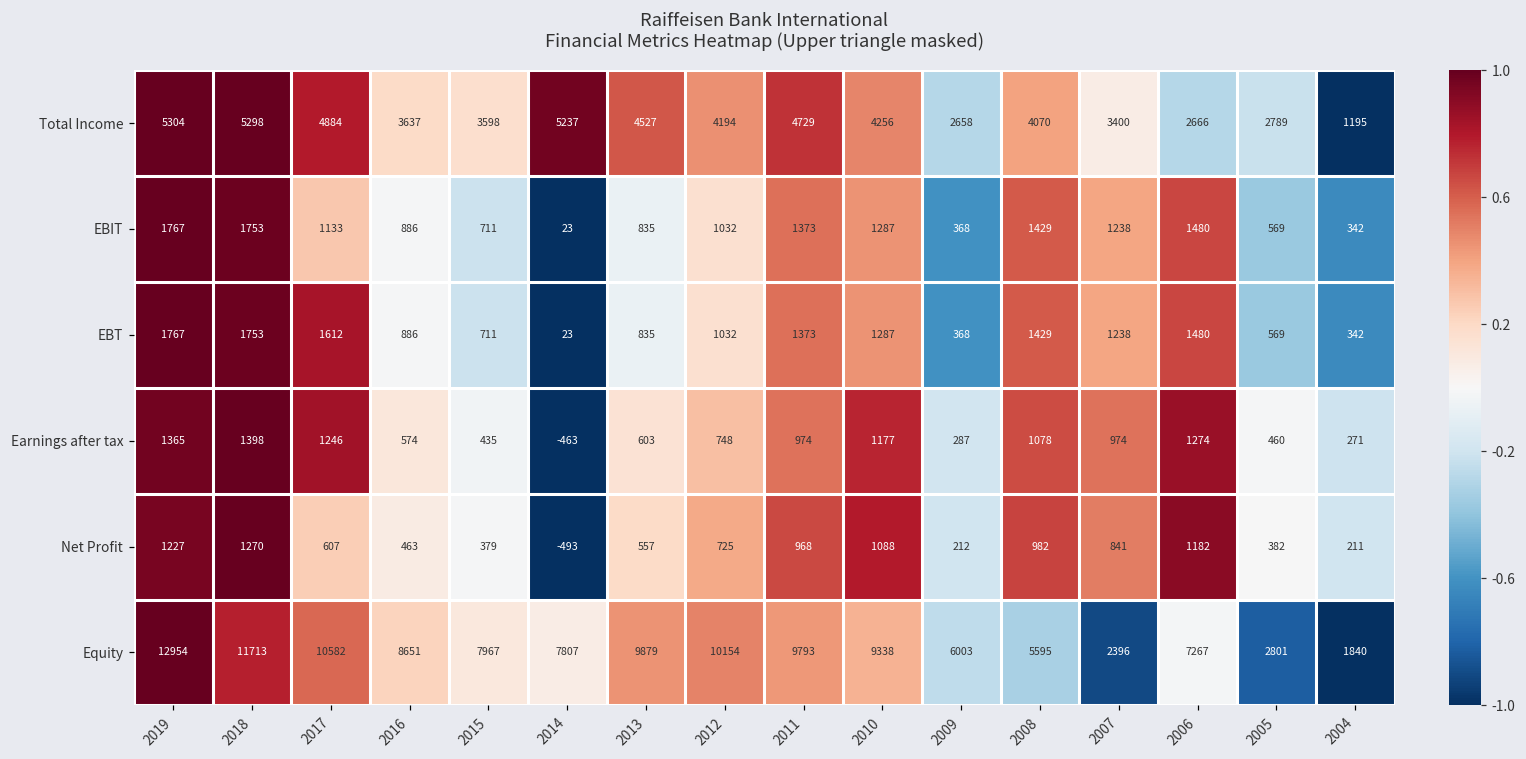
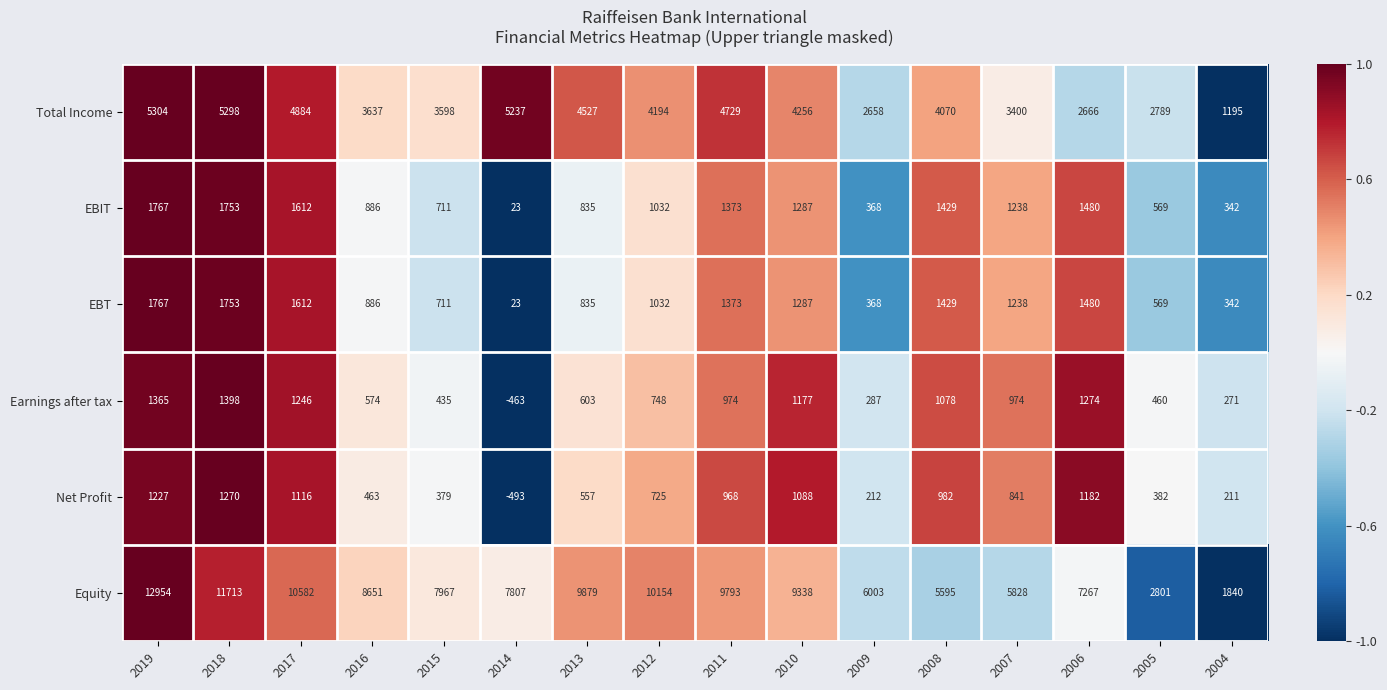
  {
    "Total Income": {
      "2019": 5304,
      "2018": 5298,
      "2017": 4884,
      "2016": 3637,
      "2015": 3598,
      "2014": 5237,
      "2013": 4527,
      "2012": 4194,
      "2011": 4729,
      "2010": 4256,
      "2009": 2658,
      "2008": 4070,
      "2007": 3400,
      "2006": 2666,
      "2005": 2789,
      "2004": 1195
    },
    "EBIT": {
      "2019": 1767,
      "2018": 1753,
-     "2017": 1133,
+     "2017": 1612,
      "2016": 886,
      "2015": 711,
      "2014": 23,
      "2013": 835,
      "2012": 1032,
      "2011": 1373,
      "2010": 1287,
      "2009": 368,
      "2008": 1429,
      "2007": 1238,
      "2006": 1480,
      "2005": 569,
      "2004": 342
    },
    "EBT": {
      "2019": 1767,
      "2018": 1753,
      "2017": 1612,
      "2016": 886,
      "2015": 711,
      "2014": 23,
      "2013": 835,
      "2012": 1032,
      "2011": 1373,
      "2010": 1287,
      "2009": 368,
      "2008": 1429,
      "2007": 1238,
      "2006": 1480,
      "2005": 569,
      "2004": 342
    },
    "Earnings after tax": {
      "2019": 1365,
      "2018": 1398,
      "2017": 1246,
      "2016": 574,
      "2015": 435,
      "2014": -463,
      "2013": 603,
      "2012": 748,
      "2011": 974,
      "2010": 1177,
      "2009": 287,
      "2008": 1078,
      "2007": 974,
      "2006": 1274,
      "2005": 460,
      "2004": 271
    },
    "Net Profit": {
      "2019": 1227,
      "2018": 1270,
-     "2017": 607,
+     "2017": 1116,
      "2016": 463,
      "2015": 379,
      "2014": -493,
      "2013": 557,
      "2012": 725,
      "2011": 968,
      "2010": 1088,
      "2009": 212,
      "2008": 982,
      "2007": 841,
      "2006": 1182,
      "2005": 382,
      "2004": 211
    },
    "Equity": {
      "2019": 12954,
      "2018": 11713,
      "2017": 10582,
      "2016": 8651,
      "2015": 7967,
      "2014": 7807,
      "2013": 9879,
      "2012": 10154,
      "2011": 9793,
      "2010": 9338,
      "2009": 6003,
      "2008": 5595,
-     "2007": 2396,
+     "2007": 5828,
      "2006": 7267,
      "2005": 2801,
      "2004": 1840
    }
  }
